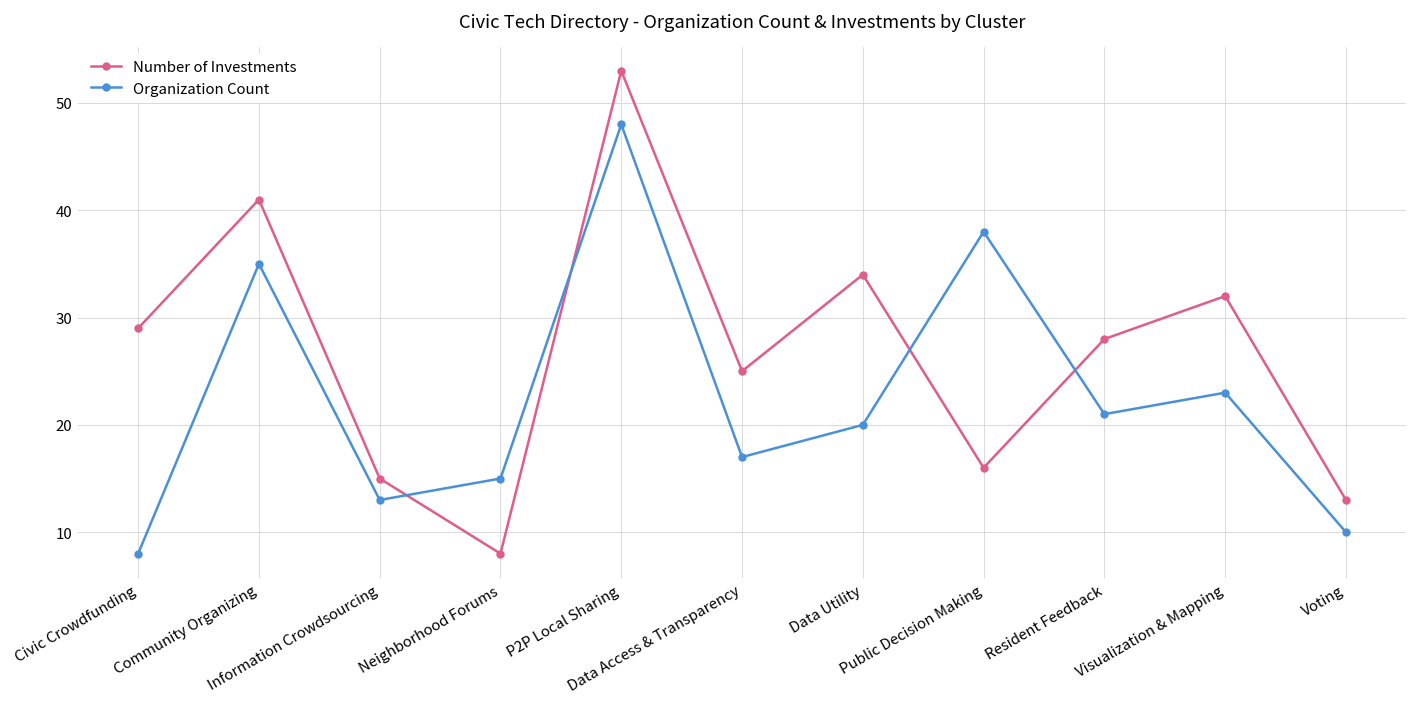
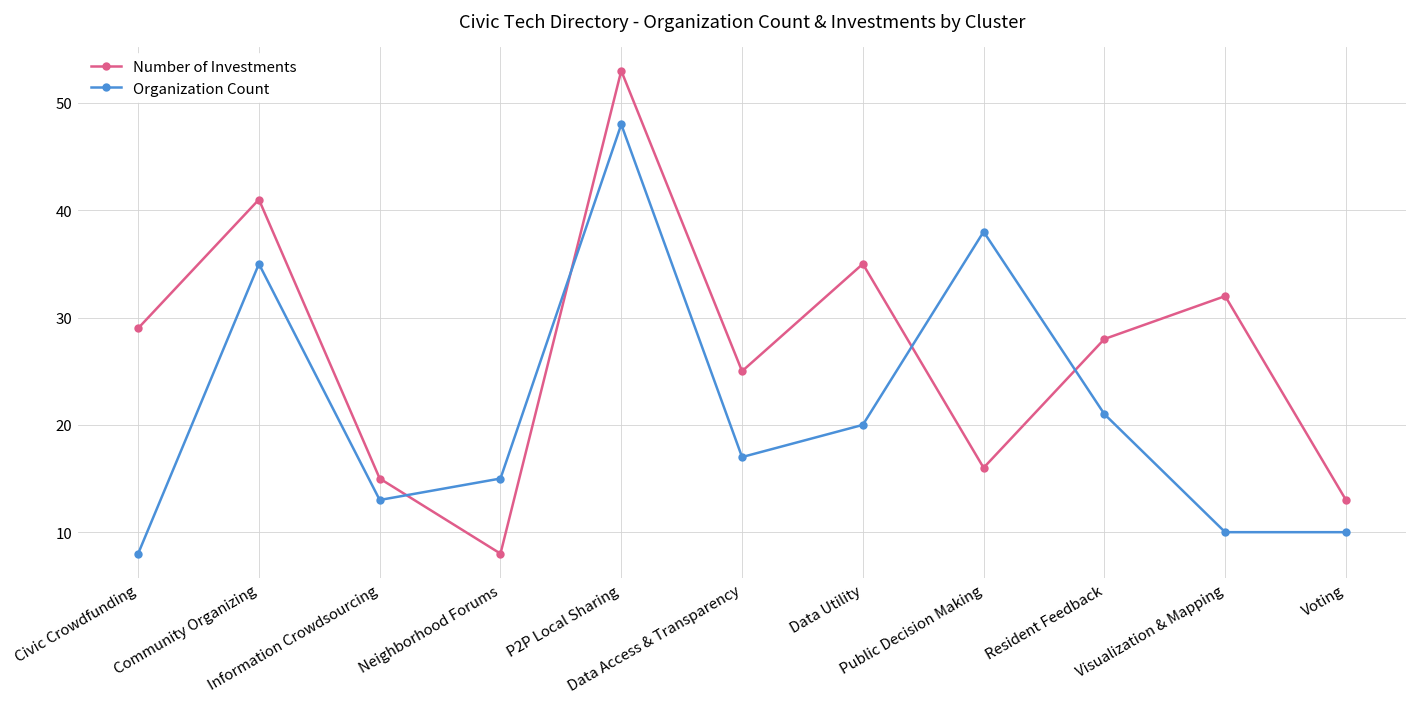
  {
    "Number of Investments": {
      "Civic Crowdfunding": 29,
      "Community Organizing": 41,
      "Information Crowdsourcing": 15,
      "Neighborhood Forums": 8,
      "P2P Local Sharing": 53,
      "Data Access & Transparency": 25,
-     "Data Utility": 34,
+     "Data Utility": 35,
      "Public Decision Making": 16,
      "Resident Feedback": 28,
      "Visualization & Mapping": 32,
      "Voting": 13
    },
    "Organization Count": {
      "Civic Crowdfunding": 8,
      "Community Organizing": 35,
      "Information Crowdsourcing": 13,
      "Neighborhood Forums": 15,
      "P2P Local Sharing": 48,
      "Data Access & Transparency": 17,
      "Data Utility": 20,
      "Public Decision Making": 38,
      "Resident Feedback": 21,
-     "Visualization & Mapping": 23,
+     "Visualization & Mapping": 10,
      "Voting": 10
    }
  }
